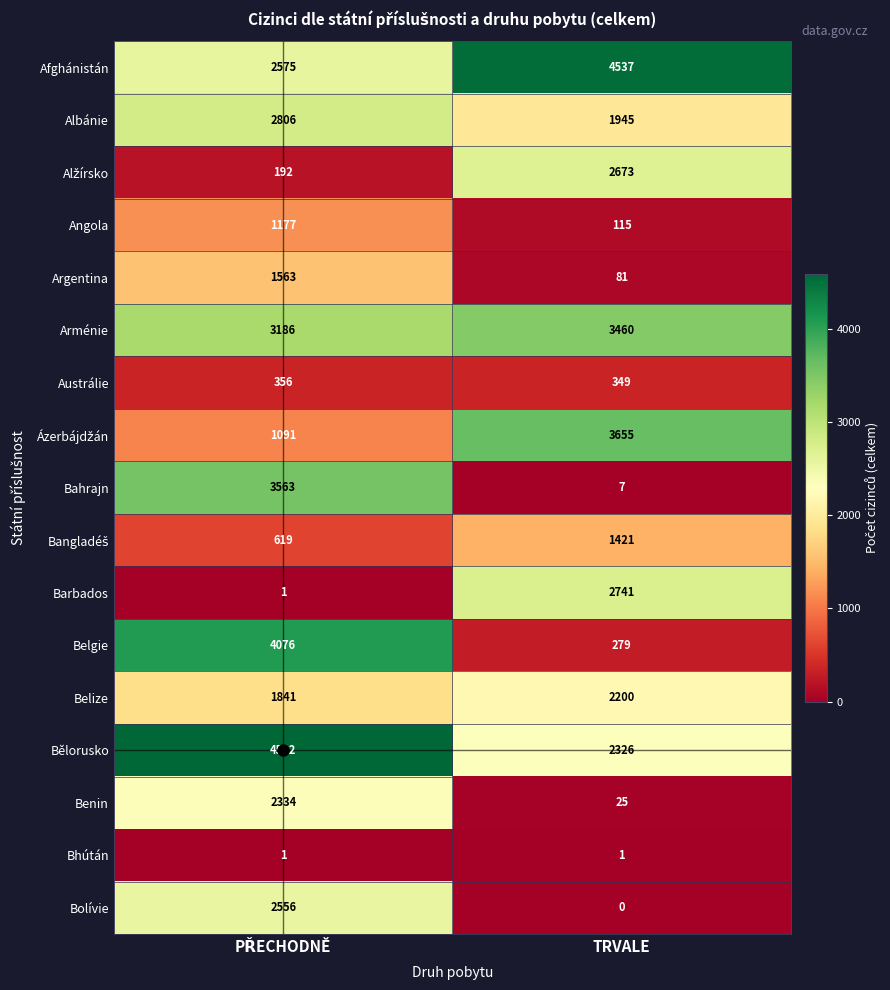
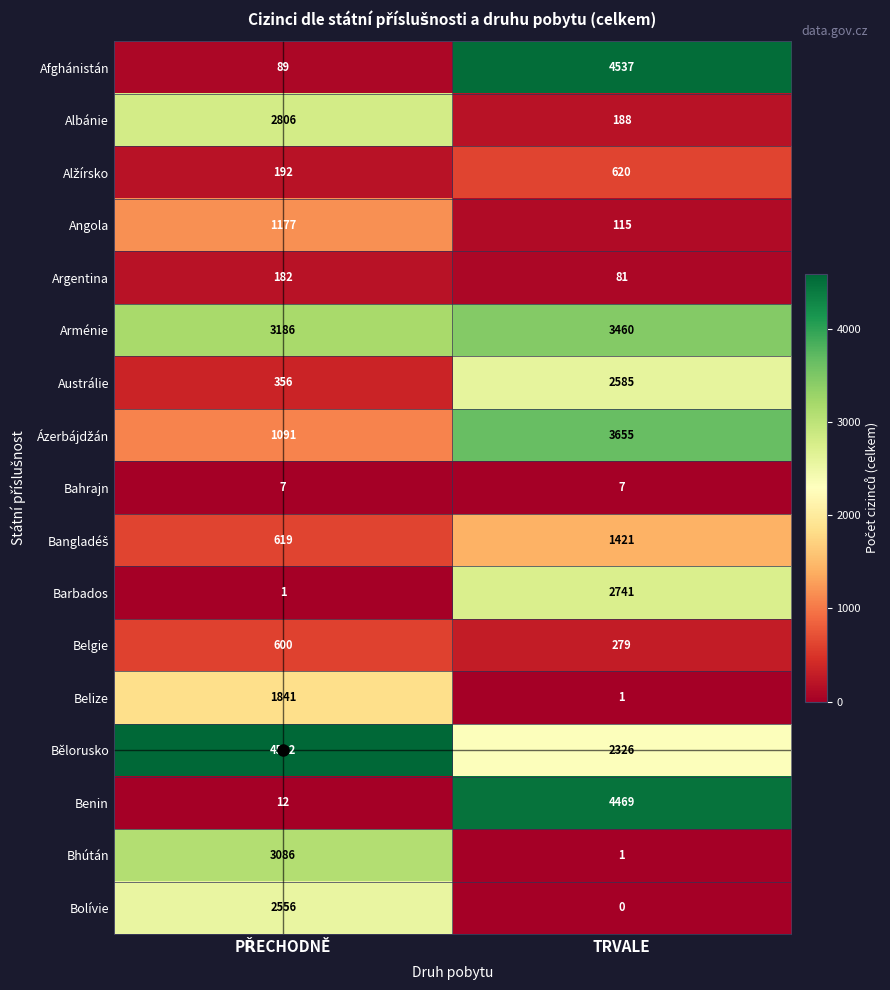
  {
    "Afghánistán": {
-     "PŘECHODNĚ": 2575,
+     "PŘECHODNĚ": 89,
      "TRVALE": 4537
    },
    "Albánie": {
      "PŘECHODNĚ": 2806,
-     "TRVALE": 1945
+     "TRVALE": 188
    },
    "Alžírsko": {
      "PŘECHODNĚ": 192,
-     "TRVALE": 2673
+     "TRVALE": 620
    },
    "Angola": {
      "PŘECHODNĚ": 1177,
      "TRVALE": 115
    },
    "Argentina": {
-     "PŘECHODNĚ": 1563,
+     "PŘECHODNĚ": 182,
      "TRVALE": 81
    },
    "Arménie": {
      "PŘECHODNĚ": 3186,
      "TRVALE": 3460
    },
    "Austrálie": {
      "PŘECHODNĚ": 356,
-     "TRVALE": 349
+     "TRVALE": 2585
    },
    "Ázerbájdžán": {
      "PŘECHODNĚ": 1091,
      "TRVALE": 3655
    },
    "Bahrajn": {
-     "PŘECHODNĚ": 3563,
+     "PŘECHODNĚ": 7,
      "TRVALE": 7
    },
    "Bangladéš": {
      "PŘECHODNĚ": 619,
      "TRVALE": 1421
    },
    "Barbados": {
      "PŘECHODNĚ": 1,
      "TRVALE": 2741
    },
    "Belgie": {
-     "PŘECHODNĚ": 4076,
+     "PŘECHODNĚ": 600,
      "TRVALE": 279
    },
    "Belize": {
      "PŘECHODNĚ": 1841,
-     "TRVALE": 2200
+     "TRVALE": 1
    },
    "Bělorusko": {
      "TRVALE": 2326
    },
    "Benin": {
-     "PŘECHODNĚ": 2334,
-     "TRVALE": 25
+     "PŘECHODNĚ": 12,
+     "TRVALE": 4469
    },
    "Bhútán": {
-     "PŘECHODNĚ": 1,
+     "PŘECHODNĚ": 3086,
      "TRVALE": 1
    },
    "Bolívie": {
      "PŘECHODNĚ": 2556,
      "TRVALE": 0
    }
  }
